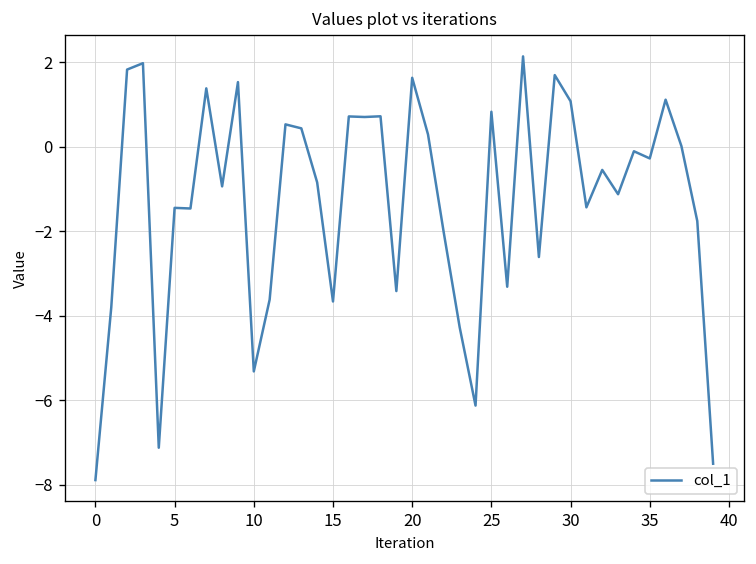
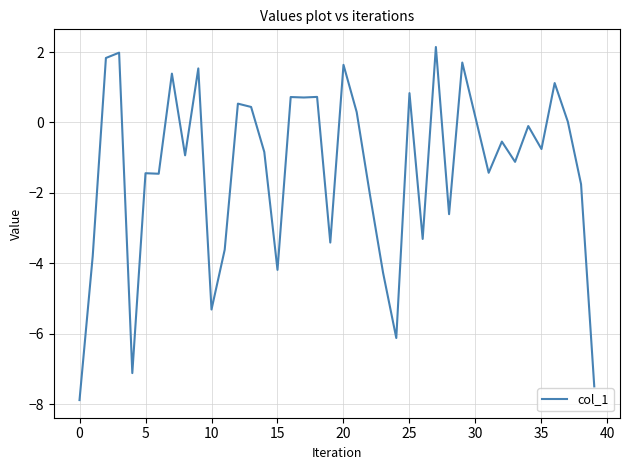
  {
    "0": -7.9,
    "5": -1.4,
    "10": -5.3,
-   "15": -3.7,
+   "15": -4.2,
    "20": 1.6,
    "25": 0.8,
-   "30": 1.1,
-   "35": -0.3
+   "30": 0.1,
+   "35": -0.8
  }
